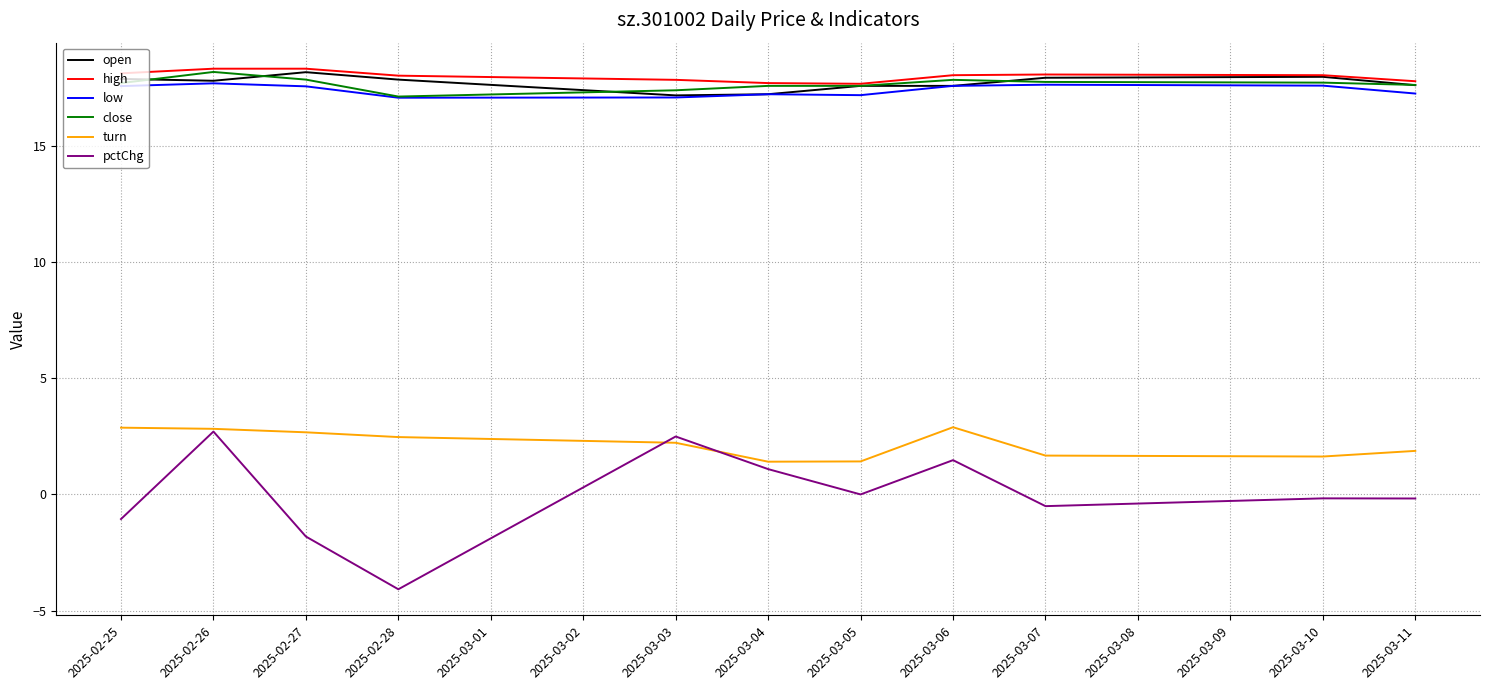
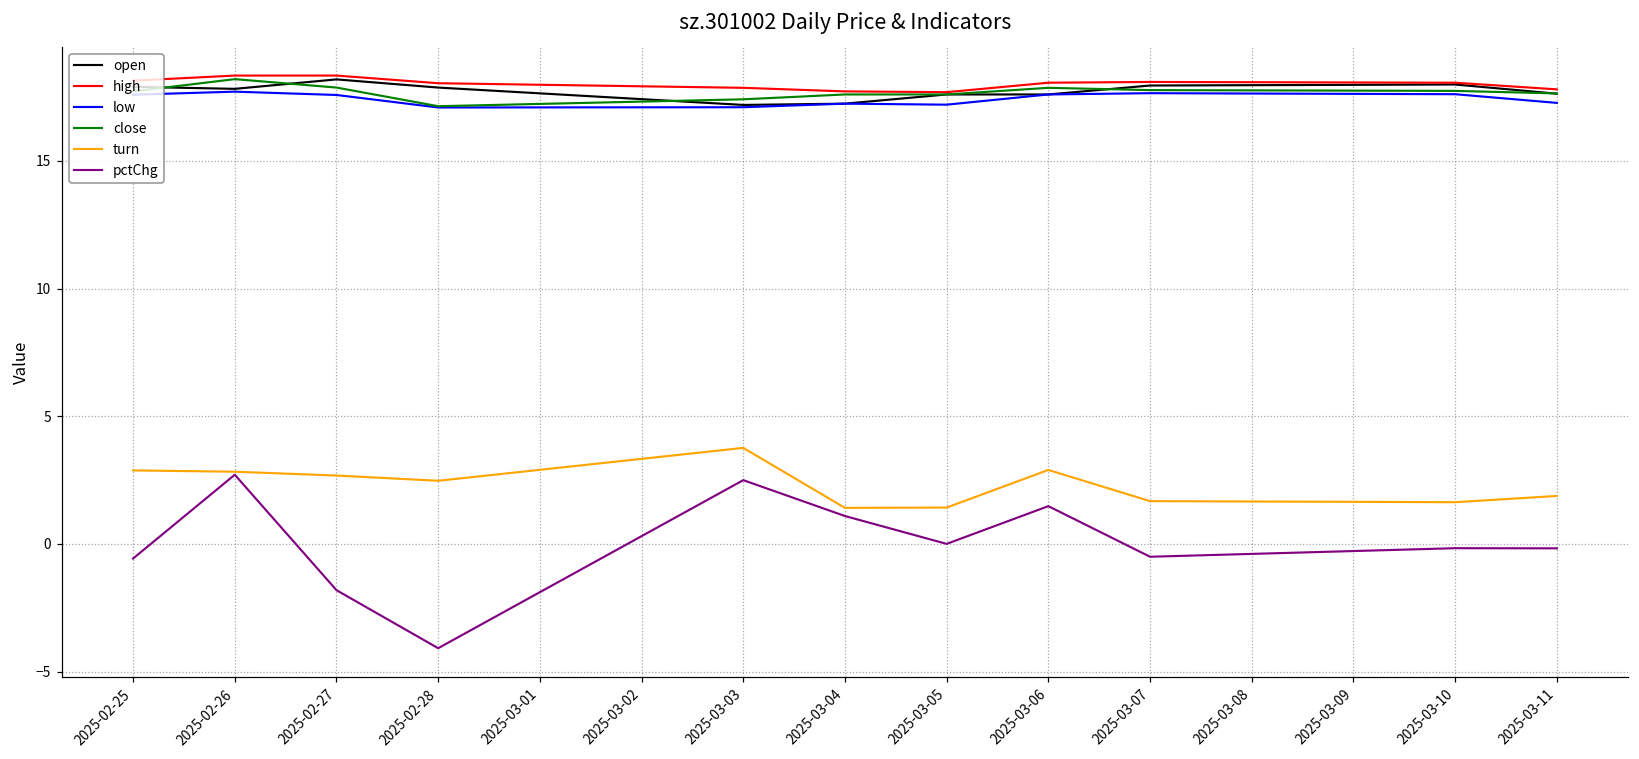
  {
    "open": {
      "2025-02-27": 18.2,
      "2025-02-28": 17.9,
      "2025-03-07": 18.0
    },
    "high": {
      "2025-02-26": 18.3,
      "2025-02-27": 18.3,
      "2025-02-28": 18.0,
      "2025-03-03": 17.9,
      "2025-03-04": 17.7,
      "2025-03-06": 18.1,
      "2025-03-07": 18.1,
      "2025-03-11": 17.8
    },
    "low": {
      "2025-02-27": 17.6,
      "2025-03-05": 17.2,
      "2025-03-07": 17.7,
      "2025-03-10": 17.6,
      "2025-03-11": 17.3
    },
    "close": {
      "2025-02-26": 18.2,
      "2025-02-27": 17.9,
      "2025-03-03": 17.4,
      "2025-03-04": 17.6,
      "2025-03-06": 17.9,
      "2025-03-07": 17.8,
      "2025-03-10": 17.7
    },
    "turn": {
      "2025-02-25": 2.9,
      "2025-02-26": 2.8,
      "2025-02-27": 2.7,
      "2025-02-28": 2.5,
-     "2025-03-03": 2.2,
+     "2025-03-03": 3.8,
      "2025-03-04": 1.4,
      "2025-03-05": 1.4,
      "2025-03-06": 2.9,
      "2025-03-07": 1.7,
      "2025-03-10": 1.6,
      "2025-03-11": 1.9
    },
    "pctChg": {
-     "2025-02-25": -1.1,
+     "2025-02-25": -0.6,
      "2025-02-26": 2.7,
      "2025-02-27": -1.8,
      "2025-02-28": -4.1,
      "2025-03-03": 2.5,
      "2025-03-04": 1.1,
      "2025-03-05": 0.0,
      "2025-03-06": 1.5,
      "2025-03-07": -0.5,
      "2025-03-10": -0.2,
      "2025-03-11": -0.2
    }
  }
